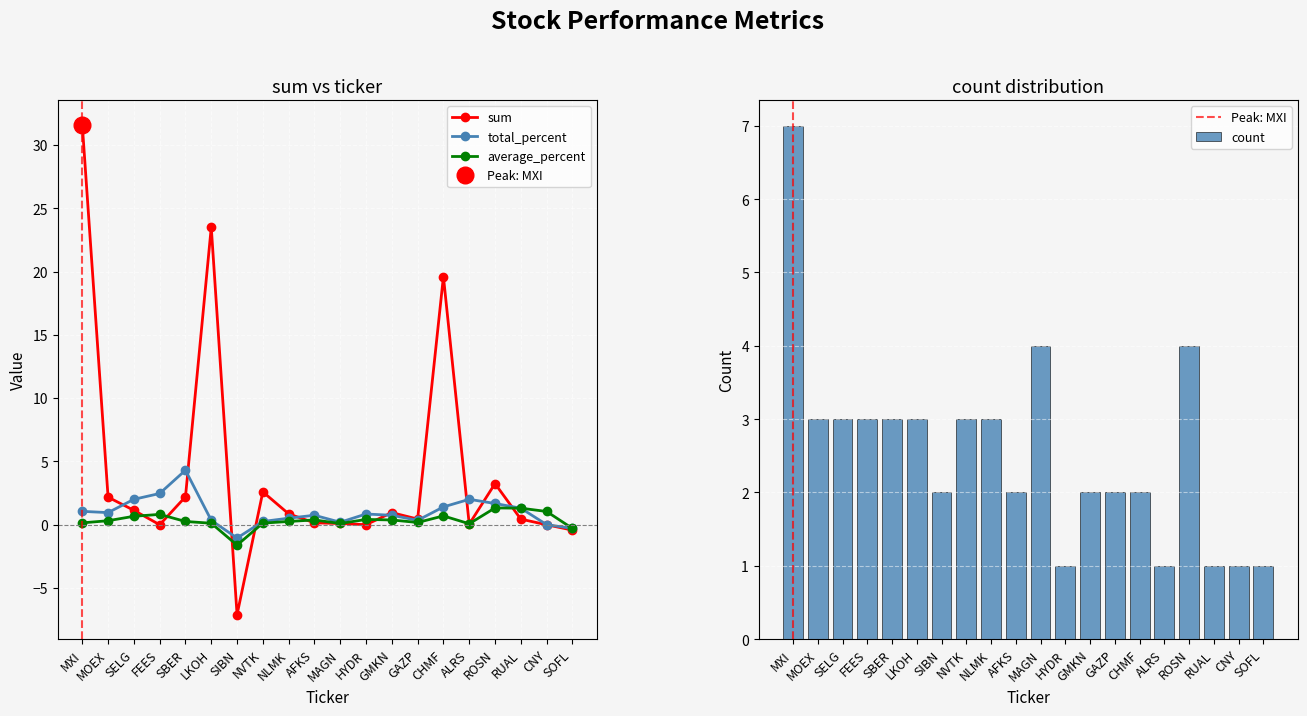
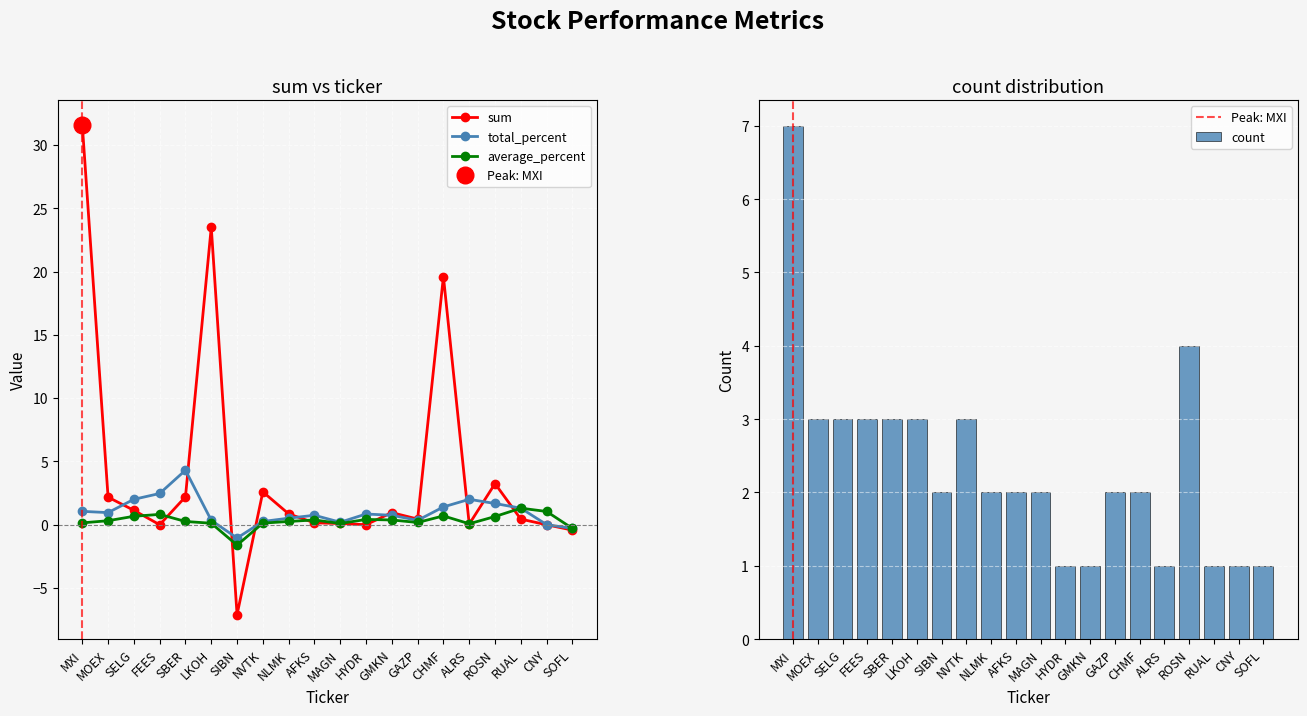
  {
    "sum vs ticker": {
      "total_percent": {
        "MXI": 1.1,
        "MOEX": 1.0,
        "SELG": 2.0,
        "FEES": 2.5,
        "SBER": 4.3,
        "LKOH": 0.4,
        "SIBN": -1.1,
        "NLMK": 0.5,
        "AFKS": 0.8,
        "HYDR": 0.9,
        "GMKN": 0.8,
        "CHMF": 1.4,
        "ALRS": 2.0,
        "ROSN": 1.7
      },
      "average_percent": {
        "MXI": 0.2,
        "MOEX": 0.3,
        "SELG": 0.7,
        "FEES": 0.8,
        "SBER": 0.3,
        "LKOH": 0.1,
        "SIBN": -1.6,
        "NLMK": 0.3,
        "AFKS": 0.4,
        "HYDR": 0.4,
        "GMKN": 0.4,
        "CHMF": 0.7,
-       "ROSN": 1.3,
+       "ROSN": 0.7,
        "CNY": 1.1
      }
    },
    "count distribution": {
      "MXI": 7,
      "MOEX": 3,
      "SELG": 3,
      "FEES": 3,
      "SBER": 3,
      "LKOH": 3,
      "SIBN": 2,
      "NVTK": 3,
-     "NLMK": 3,
+     "NLMK": 2,
      "AFKS": 2,
-     "MAGN": 4,
+     "MAGN": 2,
      "HYDR": 1,
-     "GMKN": 2,
+     "GMKN": 1,
      "GAZP": 2,
      "CHMF": 2,
      "ALRS": 1,
      "ROSN": 4,
      "RUAL": 1,
      "CNY": 1,
      "SOFL": 1
    }
  }
